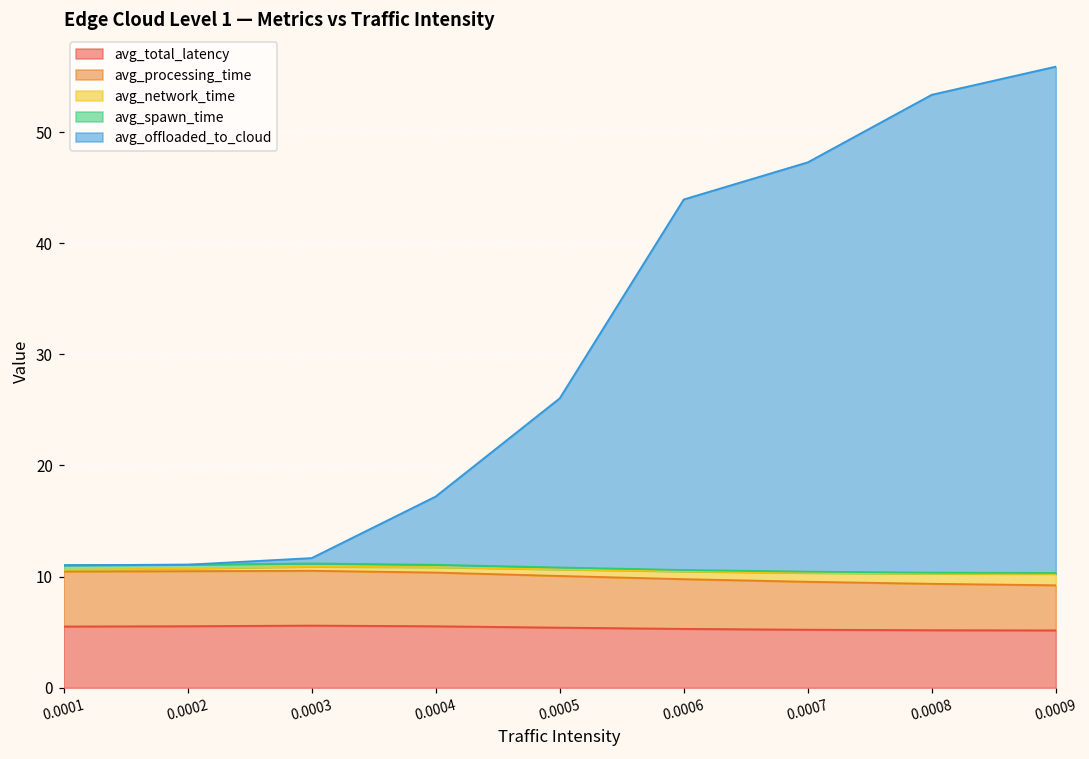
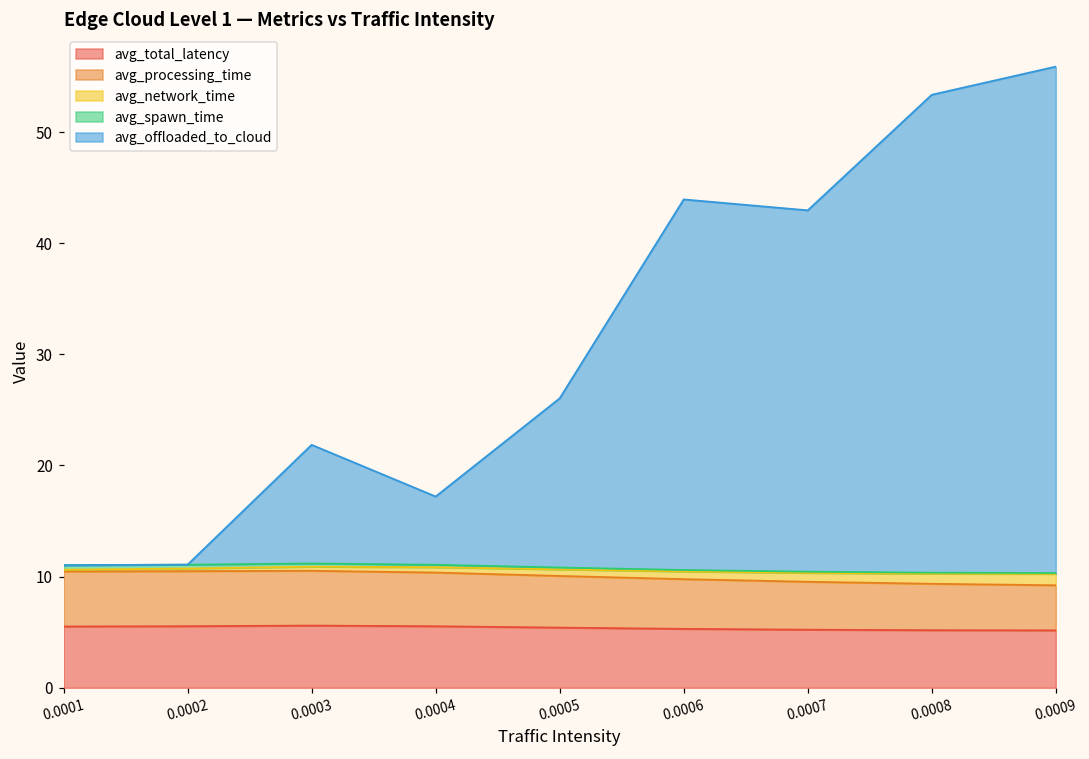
  {
    "avg_network_time": {
      "0.0003": 0.4
    },
    "avg_spawn_time": {
      "0.0003": 0.3
    },
    "avg_offloaded_to_cloud": {
-     "0.0003": 0.5,
+     "0.0003": 10.7,
      "0.0004": 6.1,
      "0.0005": 15.2,
      "0.0006": 33.3,
-     "0.0007": 36.8,
+     "0.0007": 32.5,
      "0.0008": 43.0,
      "0.0009": 45.6
    }
  }
